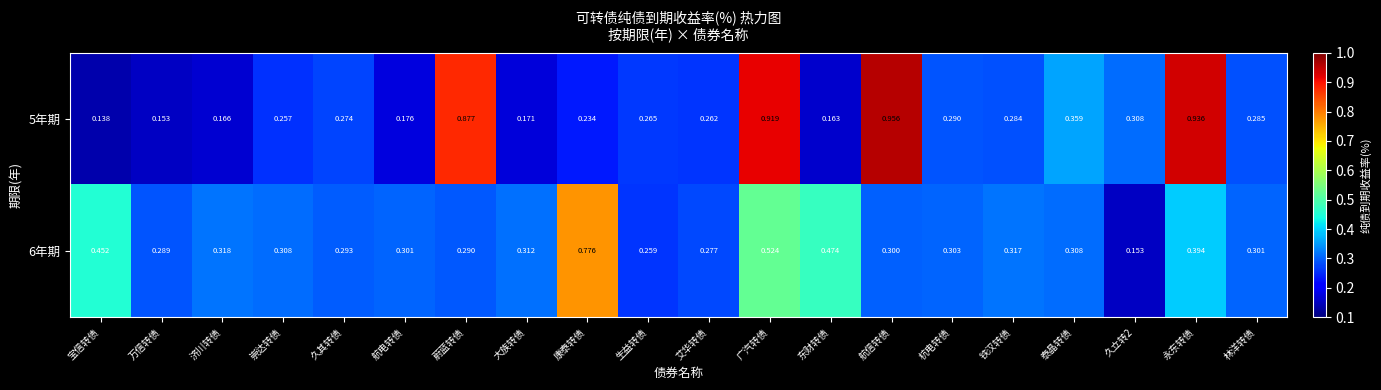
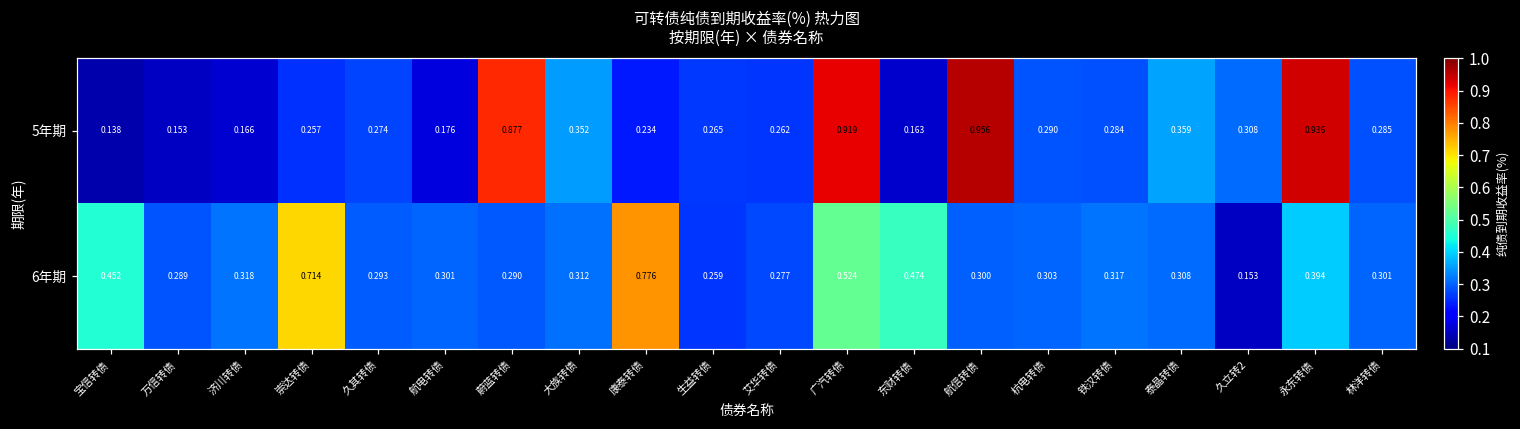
  {
    "5年期": {
      "宝信转债": 0.138,
      "万信转债": 0.153,
      "济川转债": 0.166,
      "崇达转债": 0.257,
      "久其转债": 0.274,
      "航电转债": 0.176,
      "蔚蓝转债": 0.877,
-     "大族转债": 0.171,
+     "大族转债": 0.352,
      "康泰转债": 0.234,
      "生益转债": 0.265,
      "艾华转债": 0.262,
      "广汽转债": 0.919,
      "东财转债": 0.163,
      "航信转债": 0.956,
      "杭电转债": 0.290,
      "铁汉转债": 0.284,
      "泰晶转债": 0.359,
      "久立转2": 0.308,
      "永东转债": 0.936,
      "林洋转债": 0.285
    },
    "6年期": {
      "宝信转债": 0.452,
      "万信转债": 0.289,
      "济川转债": 0.318,
-     "崇达转债": 0.308,
+     "崇达转债": 0.714,
      "久其转债": 0.293,
      "航电转债": 0.301,
      "蔚蓝转债": 0.290,
      "大族转债": 0.312,
      "康泰转债": 0.776,
      "生益转债": 0.259,
      "艾华转债": 0.277,
      "广汽转债": 0.524,
      "东财转债": 0.474,
      "航信转债": 0.300,
      "杭电转债": 0.303,
      "铁汉转债": 0.317,
      "泰晶转债": 0.308,
      "久立转2": 0.153,
      "永东转债": 0.394,
      "林洋转债": 0.301
    }
  }
